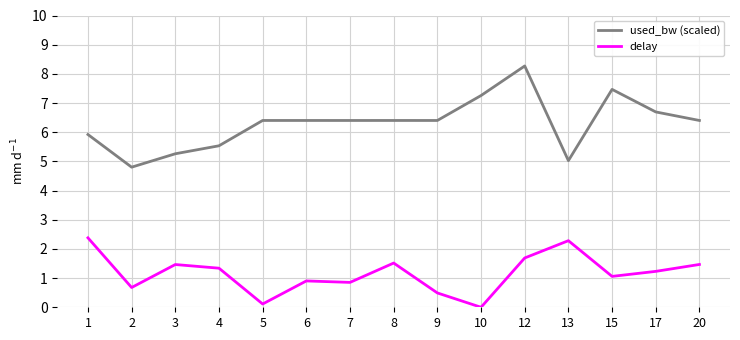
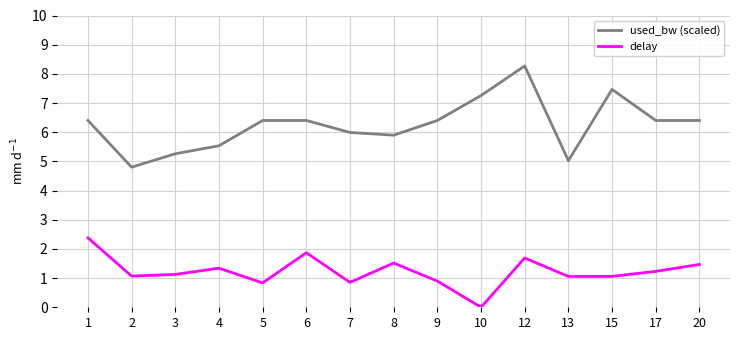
  {
    "used_bw (scaled)": {
-     "1": 5.9,
+     "1": 6.4,
      "2": 4.8,
      "3": 5.3,
      "4": 5.5,
      "5": 6.4,
      "6": 6.4,
-     "7": 6.4,
-     "8": 6.4,
+     "7": 6.0,
+     "8": 5.9,
      "9": 6.4,
      "10": 7.3,
      "12": 8.3,
      "13": 5.0,
      "15": 7.5,
-     "17": 6.7,
+     "17": 6.4,
      "20": 6.4
    },
    "delay": {
      "1": 2.4,
-     "2": 0.7,
-     "3": 1.5,
+     "2": 1.1,
+     "3": 1.1,
      "4": 1.3,
-     "5": 0.1,
-     "6": 0.9,
+     "5": 0.8,
+     "6": 1.9,
      "7": 0.9,
      "8": 1.5,
-     "9": 0.5,
+     "9": 0.9,
      "10": 0.0,
      "12": 1.7,
-     "13": 2.3,
+     "13": 1.1,
      "15": 1.1,
      "17": 1.2,
      "20": 1.5
    }
  }
